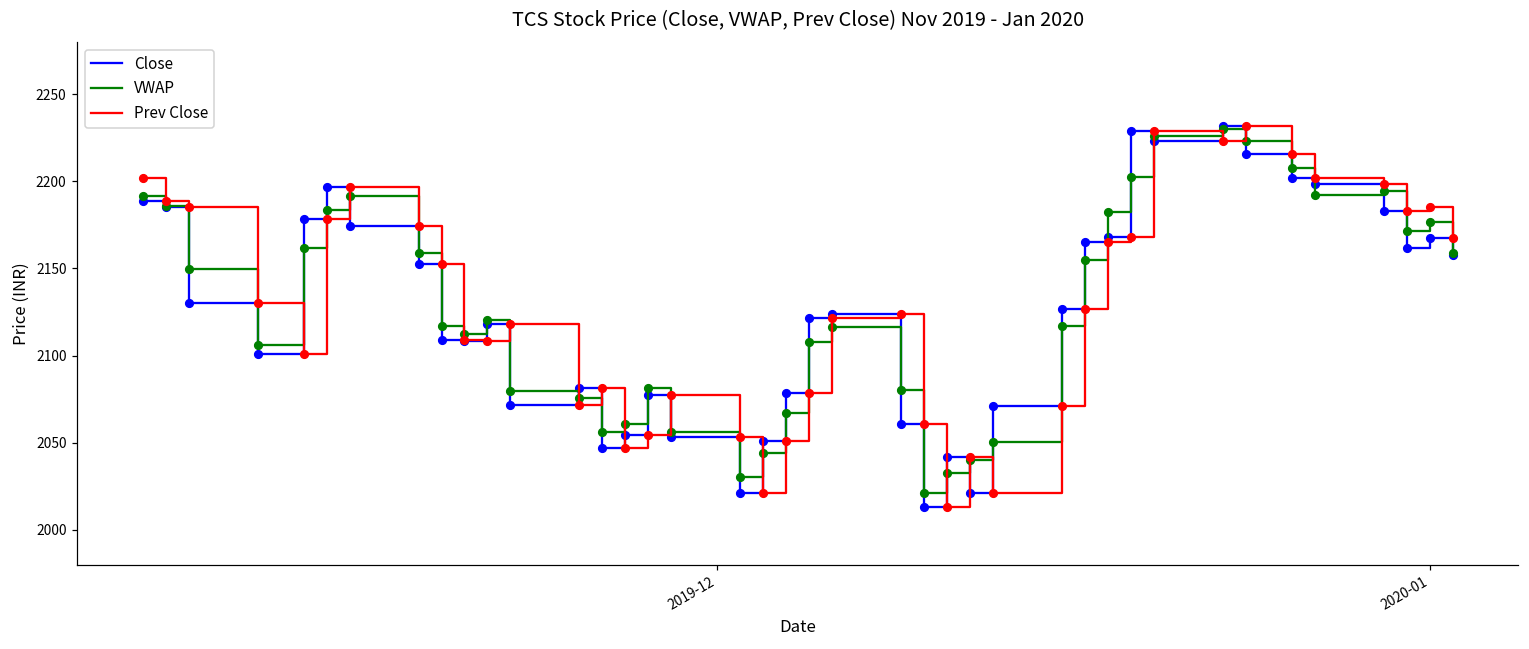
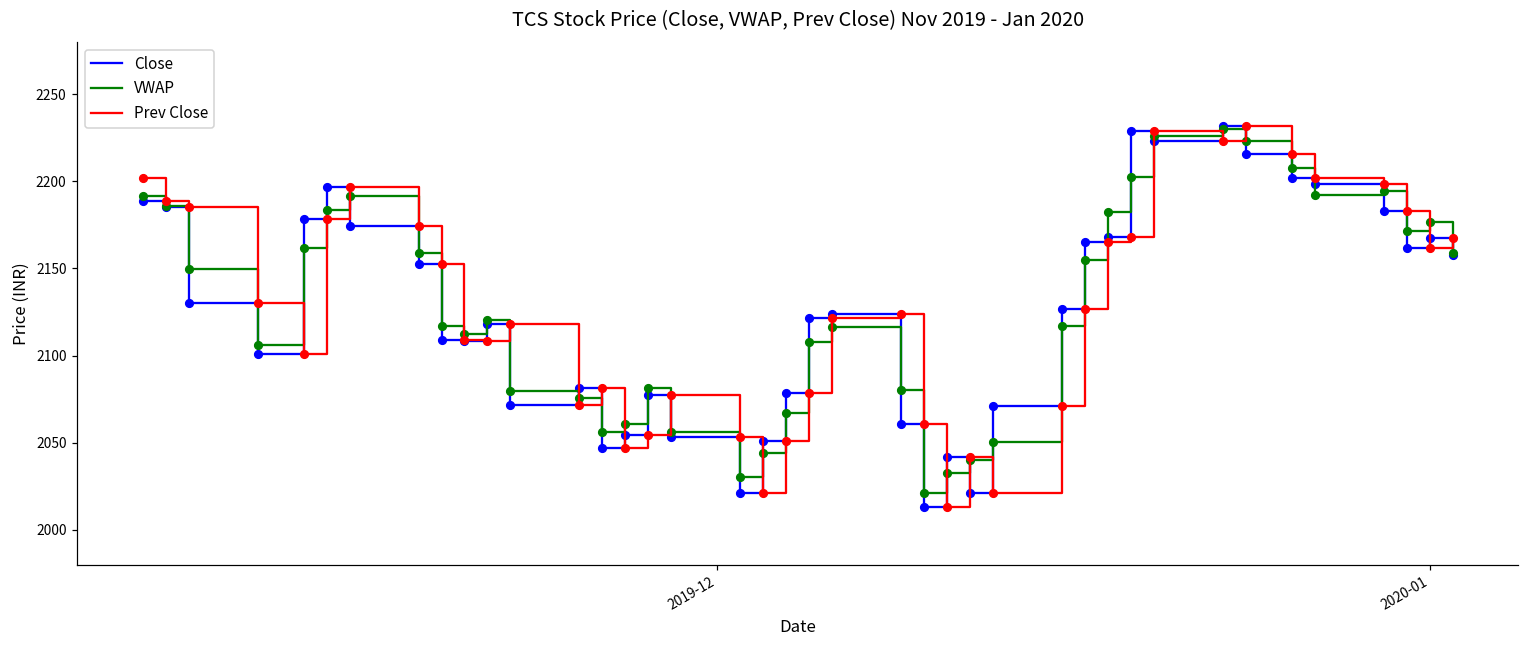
  {
    "Close": {
      "2020-01": 2168
    },
    "VWAP": {
      "2020-01": 2177
    },
    "Prev Close": {
-     "2020-01": 2185
+     "2020-01": 2162
    }
  }
